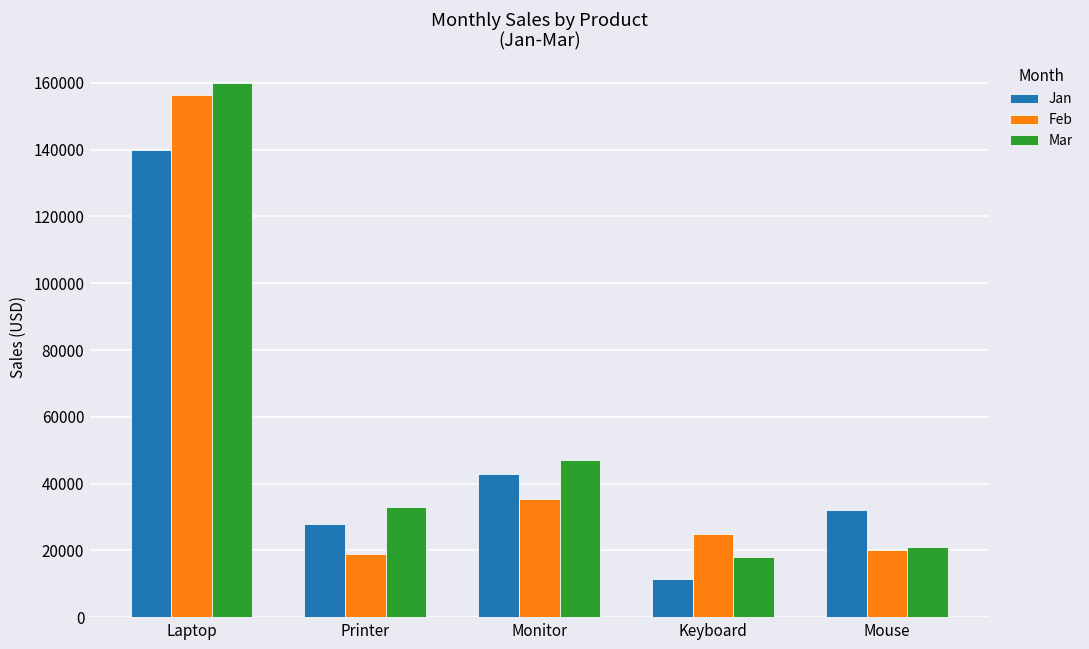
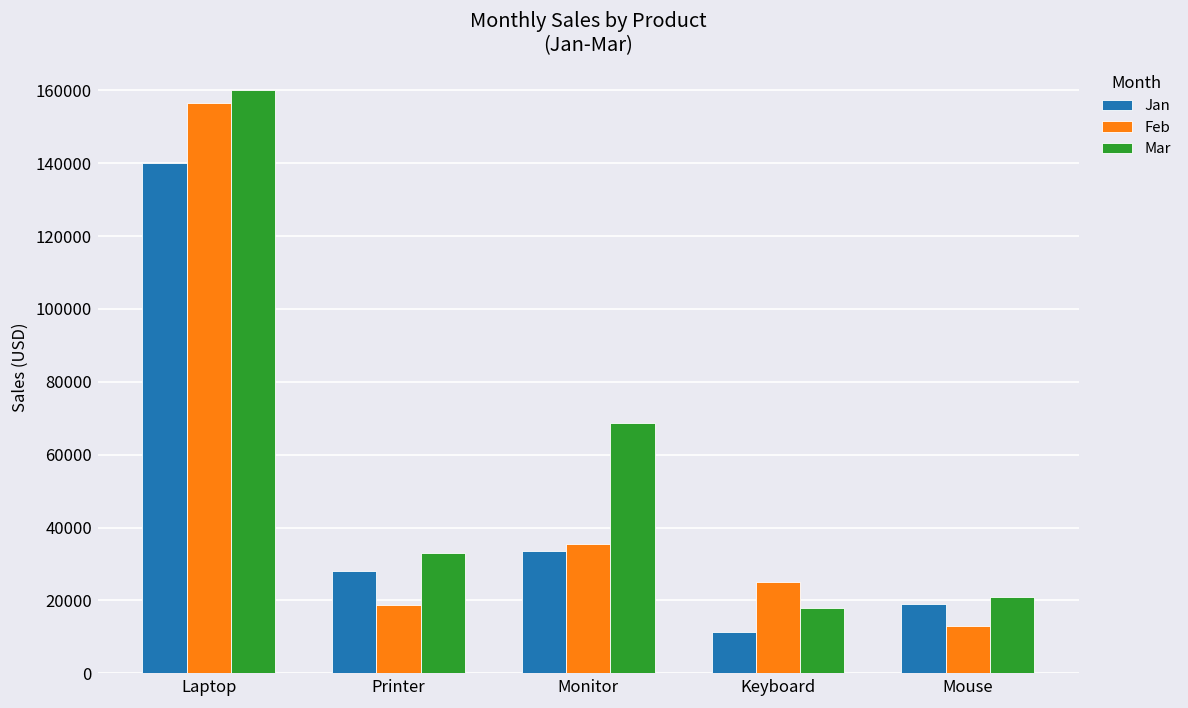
  {
    "Jan": {
      "Laptop": 140000,
      "Printer": 28000,
-     "Monitor": 43000,
+     "Monitor": 34000,
      "Keyboard": 11000,
-     "Mouse": 32000
+     "Mouse": 19000
    },
    "Feb": {
      "Laptop": 156000,
      "Printer": 19000,
      "Monitor": 36000,
      "Keyboard": 25000,
-     "Mouse": 20000
+     "Mouse": 13000
    },
    "Mar": {
      "Laptop": 160000,
      "Printer": 33000,
-     "Monitor": 47000,
+     "Monitor": 69000,
      "Keyboard": 18000,
      "Mouse": 21000
    }
  }
